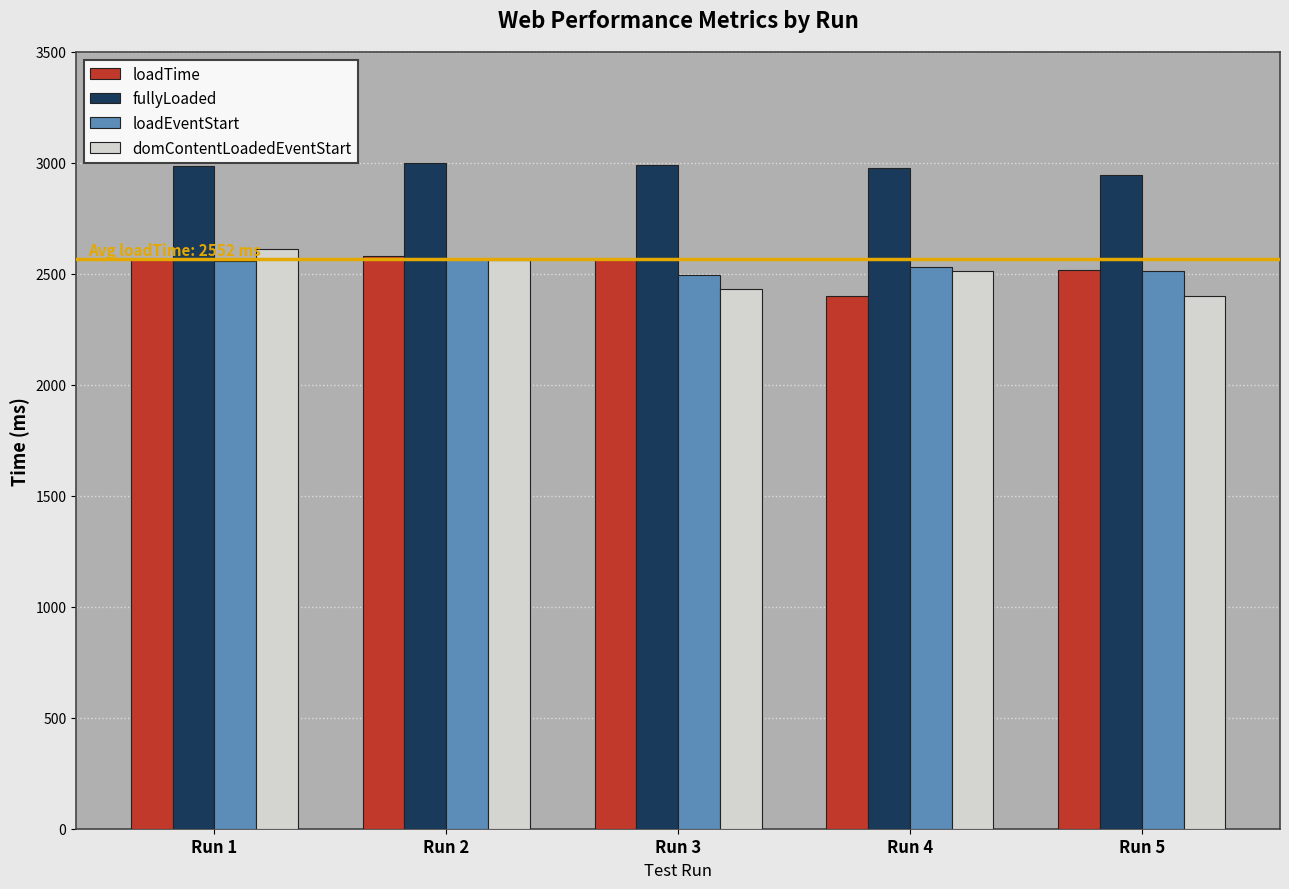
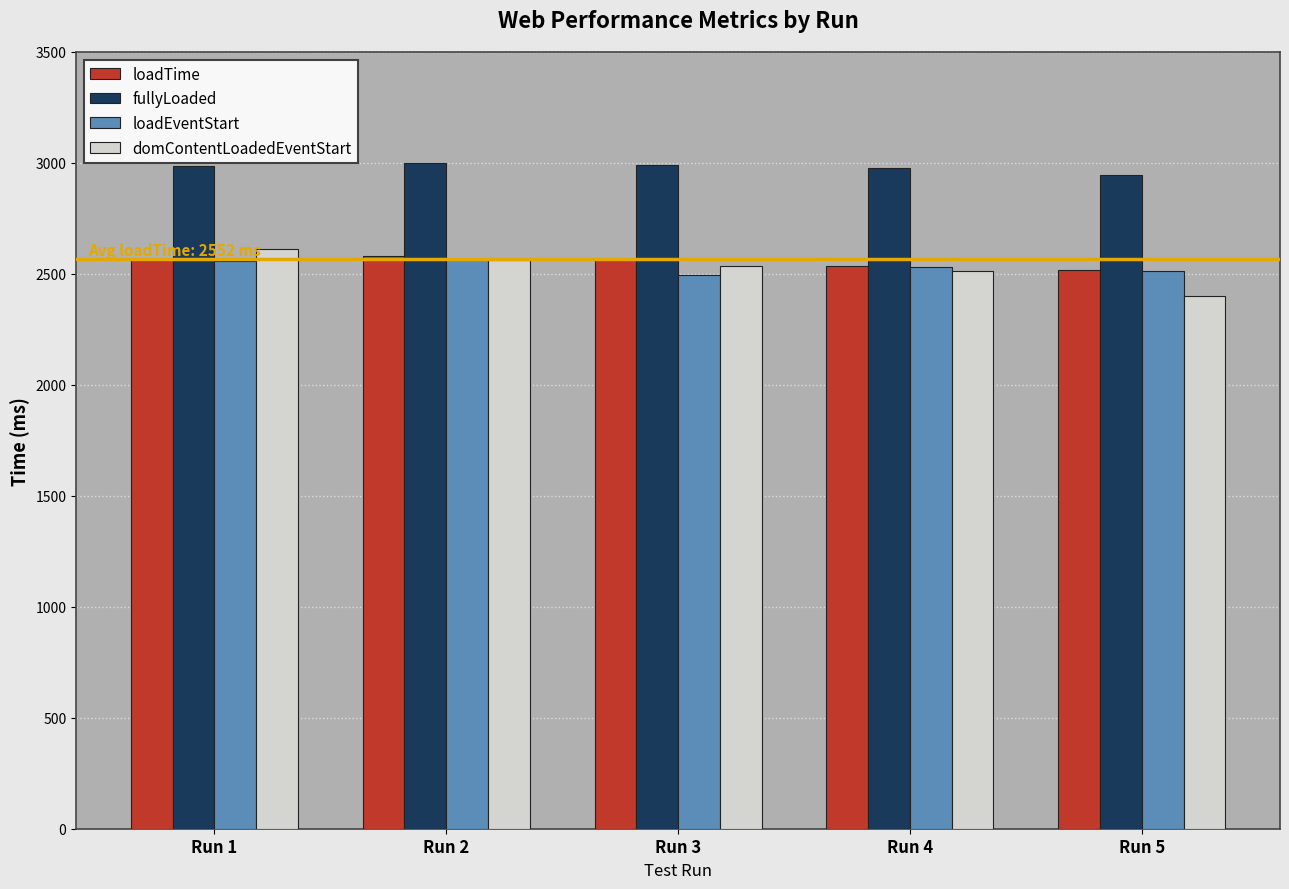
  {
    "loadTime": {
      "Run 1": 2560,
      "Run 2": 2580,
      "Run 3": 2560,
-     "Run 4": 2400,
+     "Run 4": 2530,
      "Run 5": 2520
    },
    "fullyLoaded": {
      "Run 2": 3000,
      "Run 3": 2990,
      "Run 4": 2980,
      "Run 5": 2950
    },
    "loadEventStart": {
      "Run 1": 2560,
      "Run 2": 2570,
      "Run 3": 2500,
      "Run 4": 2530,
      "Run 5": 2510
    },
    "domContentLoadedEventStart": {
      "Run 1": 2610,
      "Run 2": 2560,
-     "Run 3": 2430,
+     "Run 3": 2540,
      "Run 4": 2510,
      "Run 5": 2400
    }
  }
